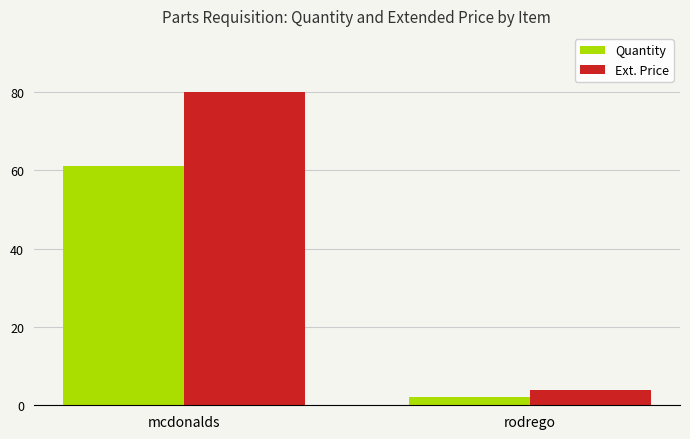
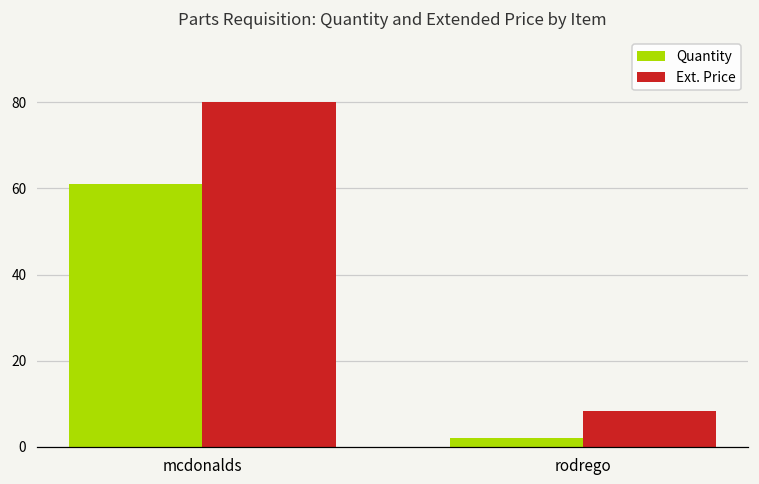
  {
    "Quantity": {
      "mcdonalds": 61,
      "rodrego": 2
    },
    "Ext. Price": {
      "mcdonalds": 80,
-     "rodrego": 4
+     "rodrego": 8
    }
  }
